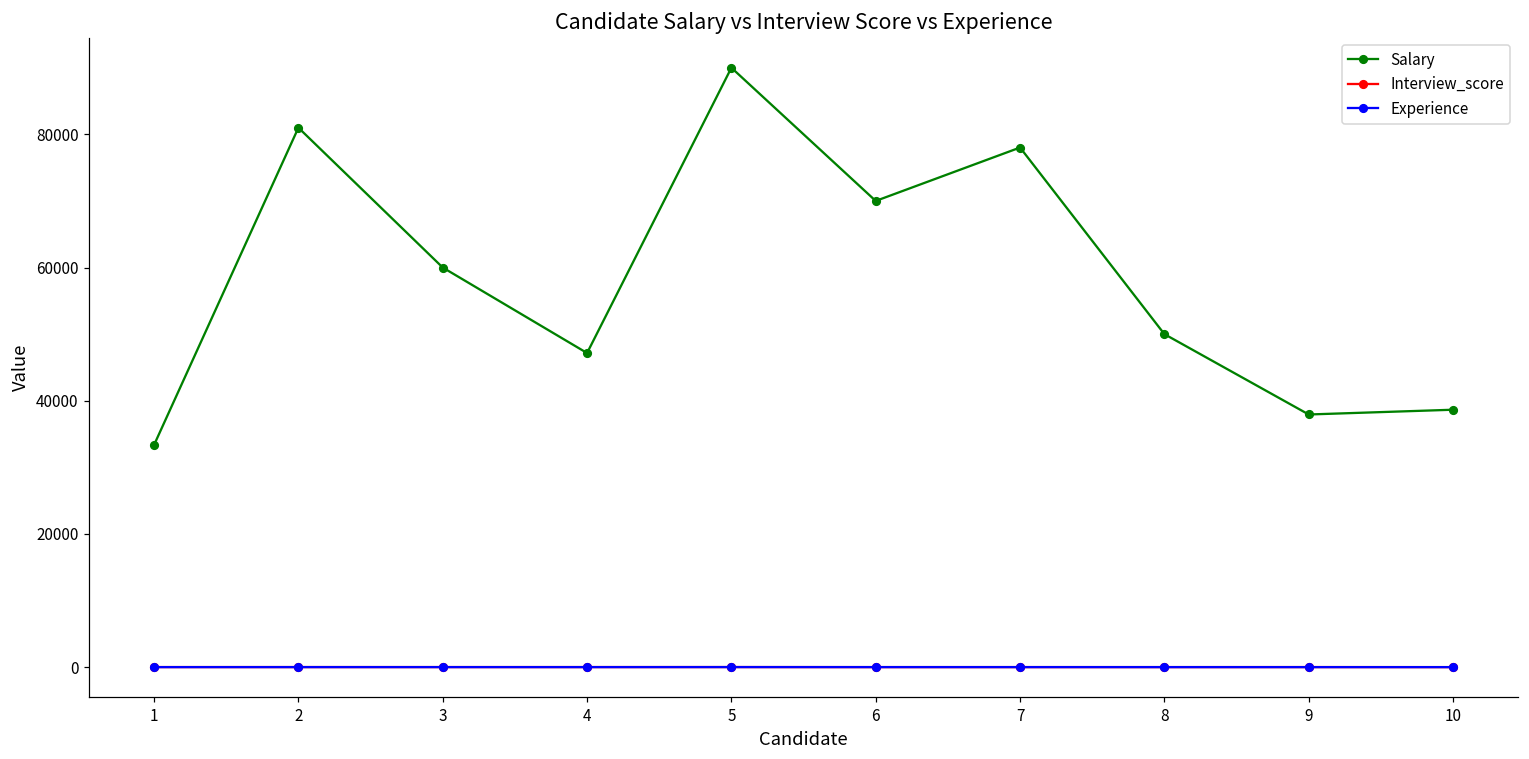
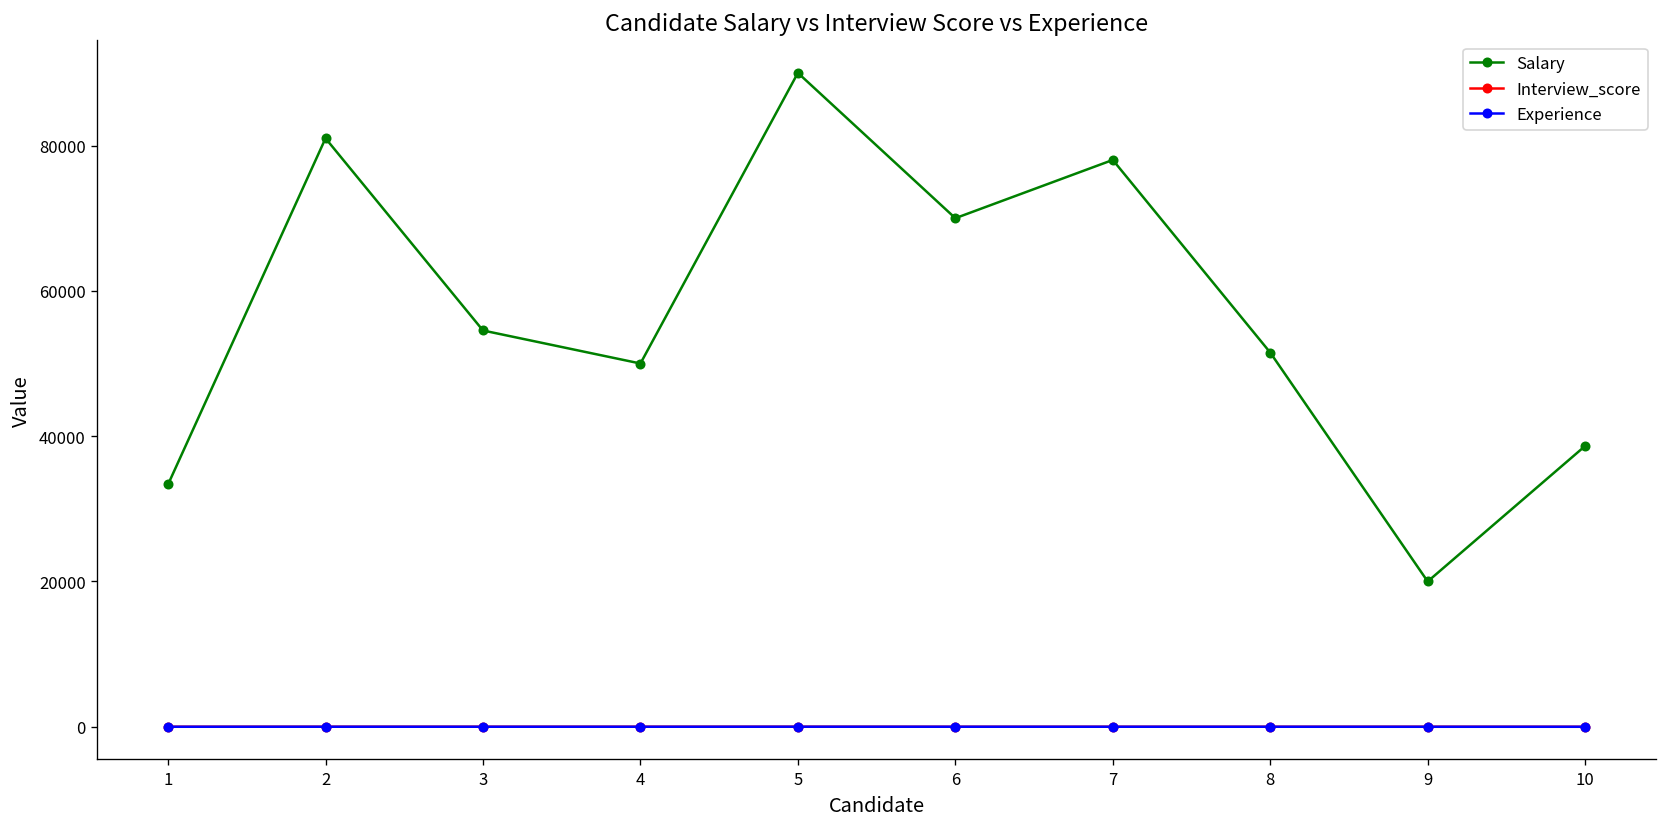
  {
    "Salary": {
      "1": 33000,
      "2": 81000,
-     "3": 60000,
-     "4": 47000,
+     "3": 55000,
+     "4": 50000,
      "5": 90000,
      "6": 70000,
      "7": 78000,
-     "8": 50000,
-     "9": 38000,
+     "8": 52000,
+     "9": 20000,
      "10": 39000
    },
    "Experience": {
      "1": 0,
      "2": 0,
      "3": 0,
      "4": 0,
      "5": 0,
      "6": 0,
      "7": 0,
      "8": 0,
      "9": 0,
      "10": 0
    }
  }
